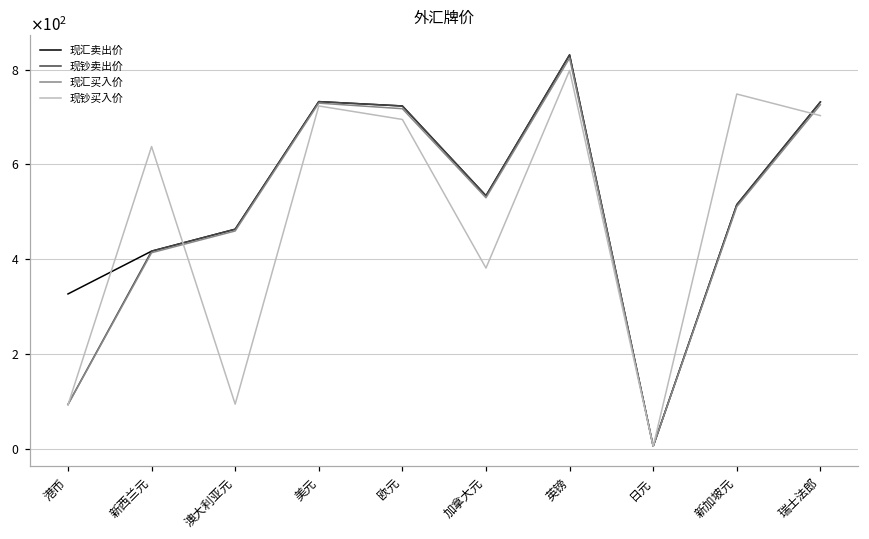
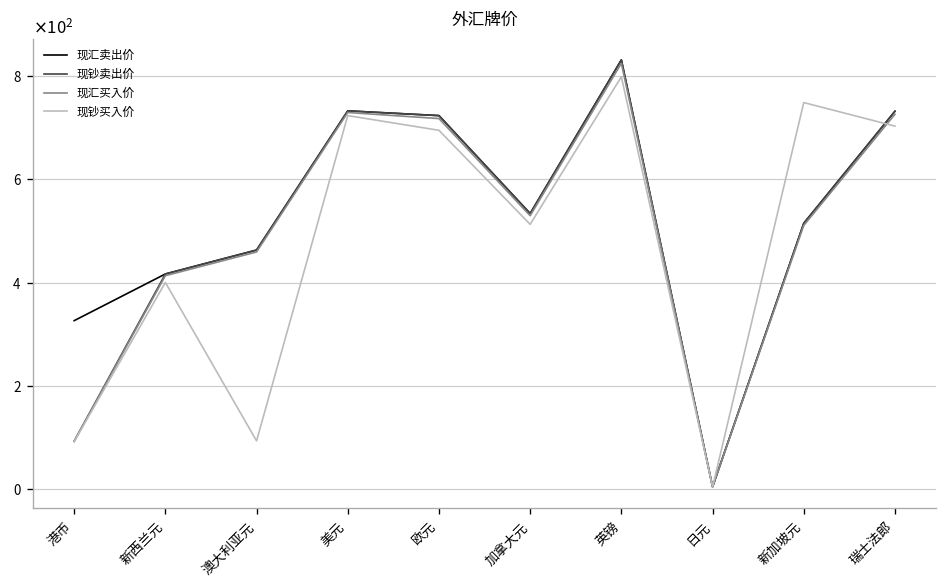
  {
    "现汇卖出价": {
      "港币": 330
    },
    "现汇买入价": {
      "英镑": 820
    },
    "现钞买入价": {
-     "新西兰元": 640,
+     "新西兰元": 400,
      "澳大利亚元": 90,
      "欧元": 690,
-     "加拿大元": 380,
+     "加拿大元": 510,
      "英镑": 800,
      "新加坡元": 750,
      "瑞士法郎": 700
    }
  }
